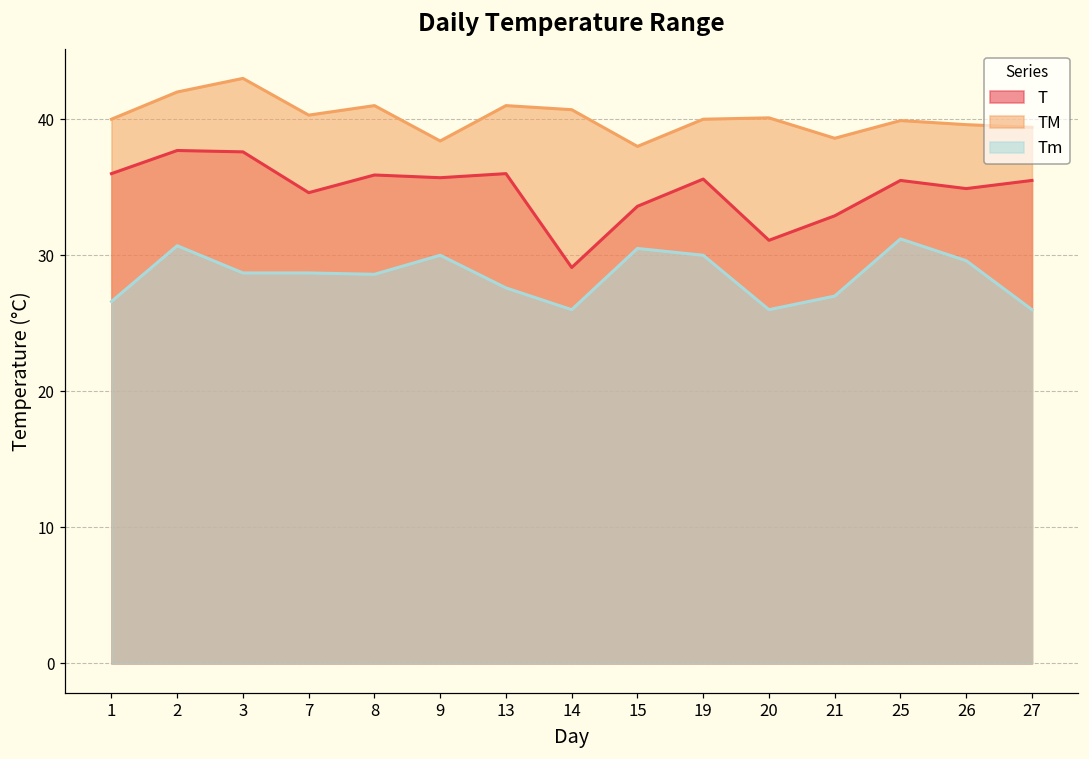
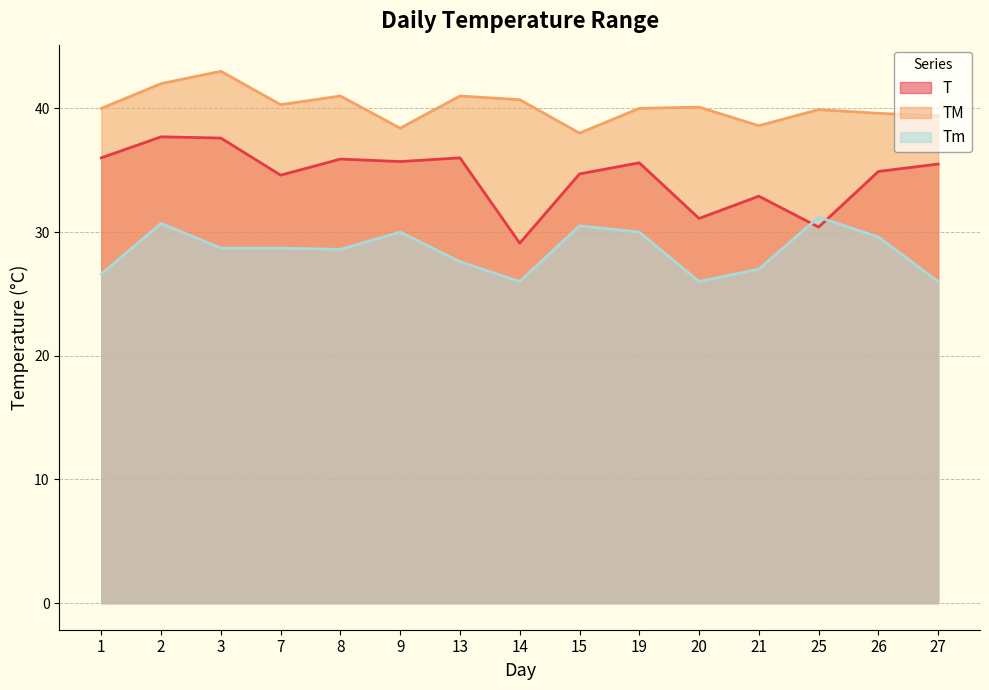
  {
    "T": {
      "1": 36.0,
      "2": 37.7,
      "3": 37.6,
      "7": 34.6,
      "8": 35.9,
      "9": 35.7,
      "13": 36.0,
      "14": 29.1,
-     "15": 33.6,
+     "15": 34.7,
      "19": 35.6,
      "20": 31.1,
      "21": 32.9,
-     "25": 35.5,
+     "25": 30.4,
      "26": 34.9,
      "27": 35.5
    },
    "TM": {
      "1": 40.0,
      "2": 42.0,
      "3": 43.0,
      "7": 40.3,
      "8": 41.0,
      "9": 38.4,
      "13": 41.0,
      "14": 40.7,
      "15": 38.0,
      "19": 40.0,
      "20": 40.1,
      "21": 38.6,
      "25": 39.9,
      "26": 39.6
    },
    "Tm": {
      "1": 26.6,
      "2": 30.7,
      "3": 28.7,
      "7": 28.7,
      "8": 28.6,
      "9": 30.0,
      "13": 27.6,
      "14": 26.0,
      "15": 30.5,
      "19": 30.0,
      "20": 26.0,
      "21": 27.0,
      "25": 31.2,
      "26": 29.6,
      "27": 26.0
    }
  }
